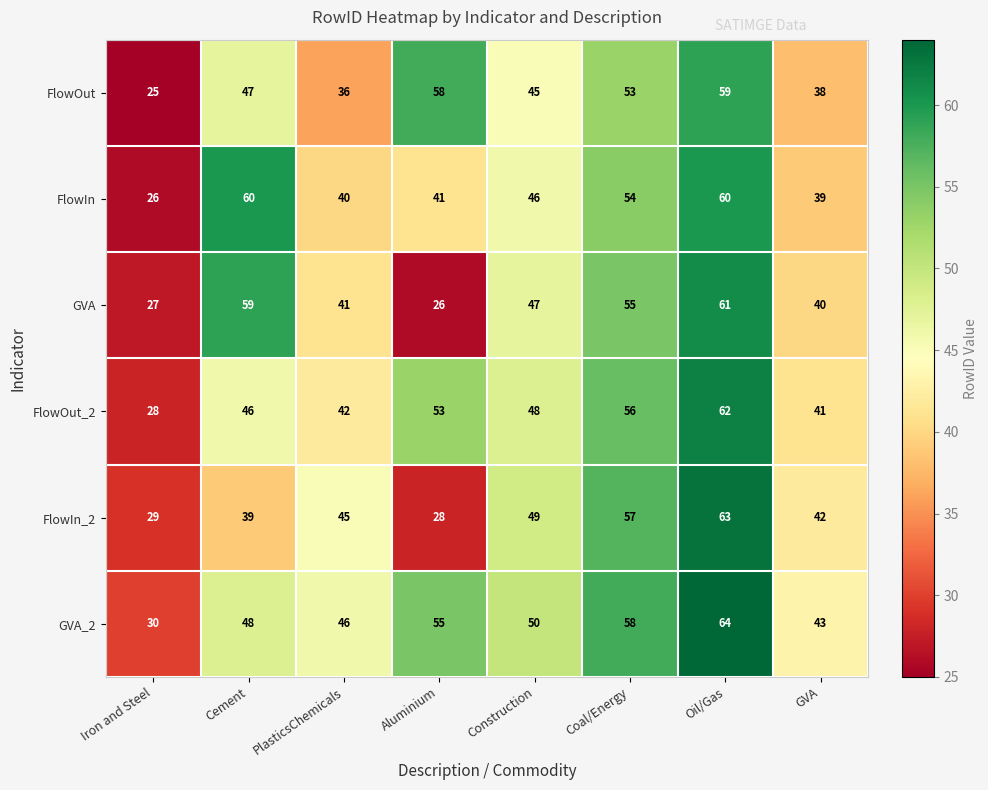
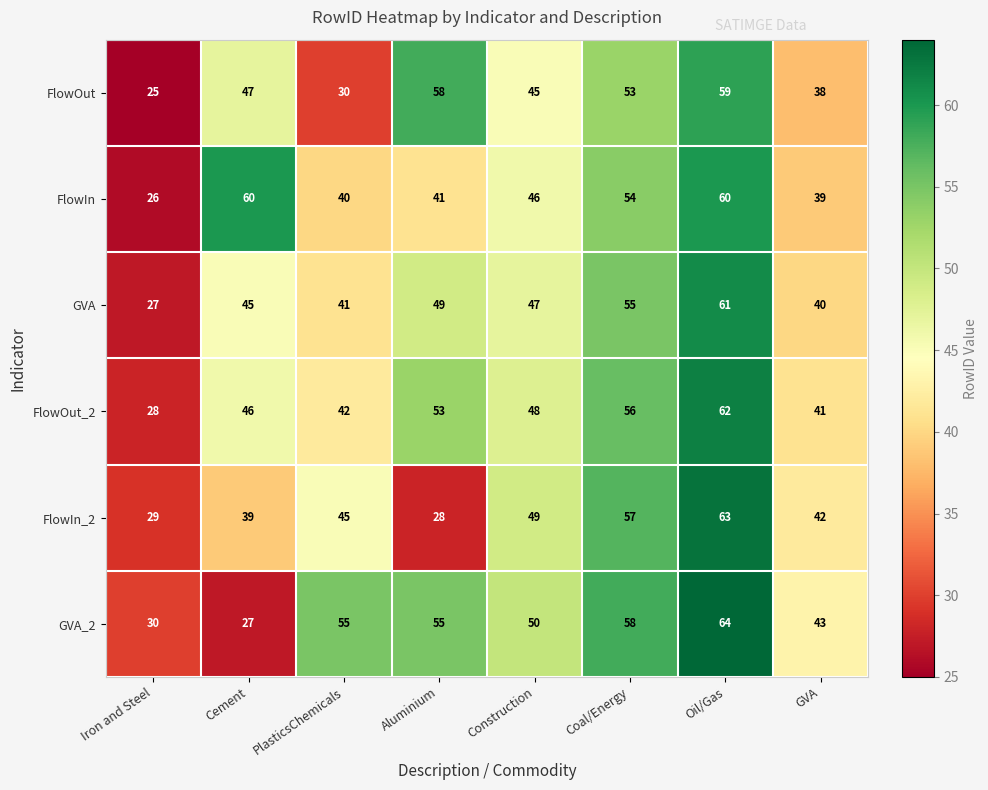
  {
    "FlowOut": {
      "Iron and Steel": 25,
      "Cement": 47,
-     "PlasticsChemicals": 36,
+     "PlasticsChemicals": 30,
      "Aluminium": 58,
      "Construction": 45,
      "Coal/Energy": 53,
      "Oil/Gas": 59,
      "GVA": 38
    },
    "FlowIn": {
      "Iron and Steel": 26,
      "Cement": 60,
      "PlasticsChemicals": 40,
      "Aluminium": 41,
      "Construction": 46,
      "Coal/Energy": 54,
      "Oil/Gas": 60,
      "GVA": 39
    },
    "GVA": {
      "Iron and Steel": 27,
-     "Cement": 59,
+     "Cement": 45,
      "PlasticsChemicals": 41,
-     "Aluminium": 26,
+     "Aluminium": 49,
      "Construction": 47,
      "Coal/Energy": 55,
      "Oil/Gas": 61,
      "GVA": 40
    },
    "FlowOut_2": {
      "Iron and Steel": 28,
      "Cement": 46,
      "PlasticsChemicals": 42,
      "Aluminium": 53,
      "Construction": 48,
      "Coal/Energy": 56,
      "Oil/Gas": 62,
      "GVA": 41
    },
    "FlowIn_2": {
      "Iron and Steel": 29,
      "Cement": 39,
      "PlasticsChemicals": 45,
      "Aluminium": 28,
      "Construction": 49,
      "Coal/Energy": 57,
      "Oil/Gas": 63,
      "GVA": 42
    },
    "GVA_2": {
      "Iron and Steel": 30,
-     "Cement": 48,
-     "PlasticsChemicals": 46,
+     "Cement": 27,
+     "PlasticsChemicals": 55,
      "Aluminium": 55,
      "Construction": 50,
      "Coal/Energy": 58,
      "Oil/Gas": 64,
      "GVA": 43
    }
  }
